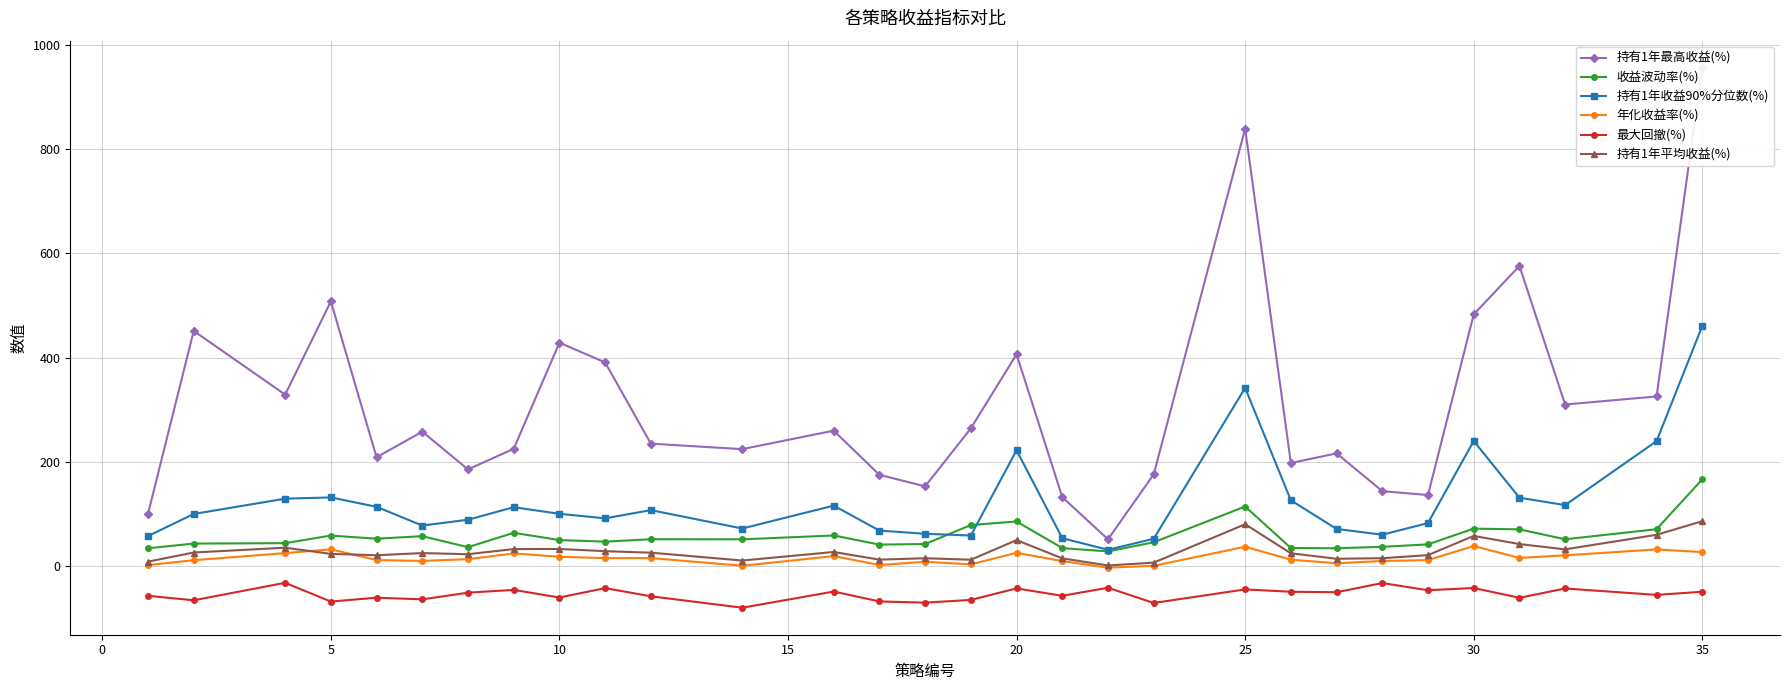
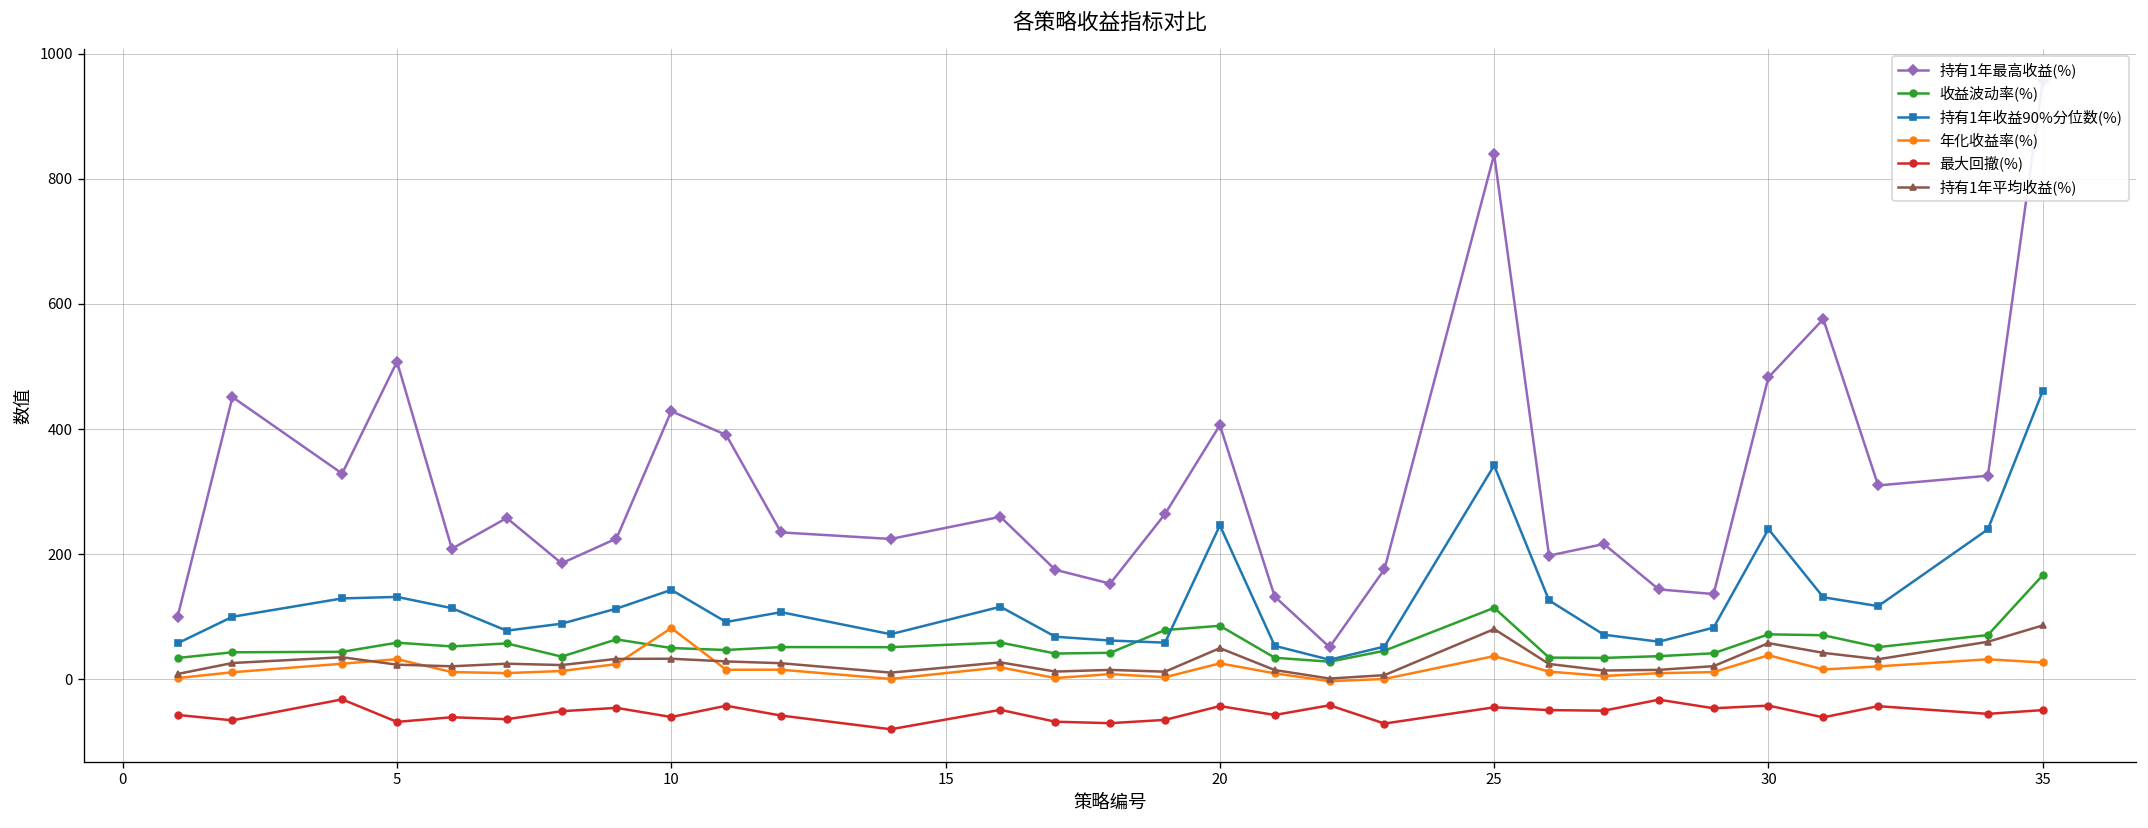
  {
    "持有1年最高收益(%)": {
      "5": 510,
      "10": 430,
      "20": 410,
      "25": 840,
      "30": 480
    },
    "收益波动率(%)": {
      "5": 60,
      "10": 50,
      "20": 90,
      "25": 110,
      "30": 70,
      "35": 170
    },
    "持有1年收益90%分位数(%)": {
      "5": 130,
-     "10": 100,
-     "20": 220,
+     "10": 140,
+     "20": 250,
      "25": 340,
      "30": 240,
      "35": 460
    },
    "年化收益率(%)": {
      "5": 30,
-     "10": 20,
+     "10": 80,
      "20": 30,
      "25": 40,
      "30": 40,
      "35": 30
    },
    "最大回撤(%)": {
      "5": -70,
      "10": -60,
      "20": -40,
      "25": -40,
      "30": -40,
      "35": -50
    },
    "持有1年平均收益(%)": {
      "5": 20,
      "10": 30,
      "20": 50,
      "25": 80,
      "30": 60,
      "35": 90
    }
  }
